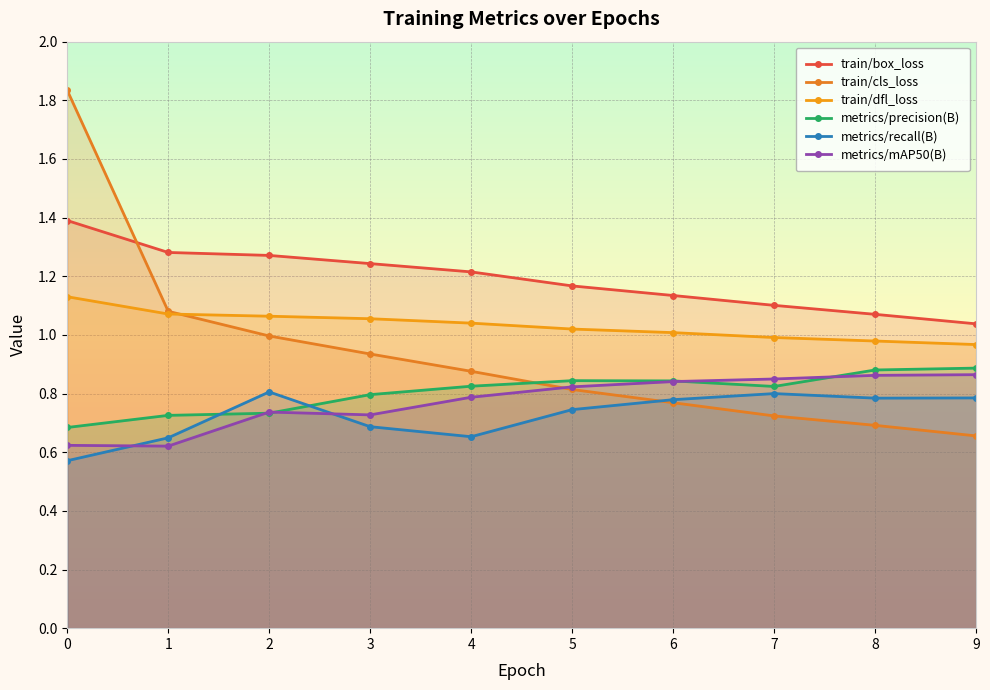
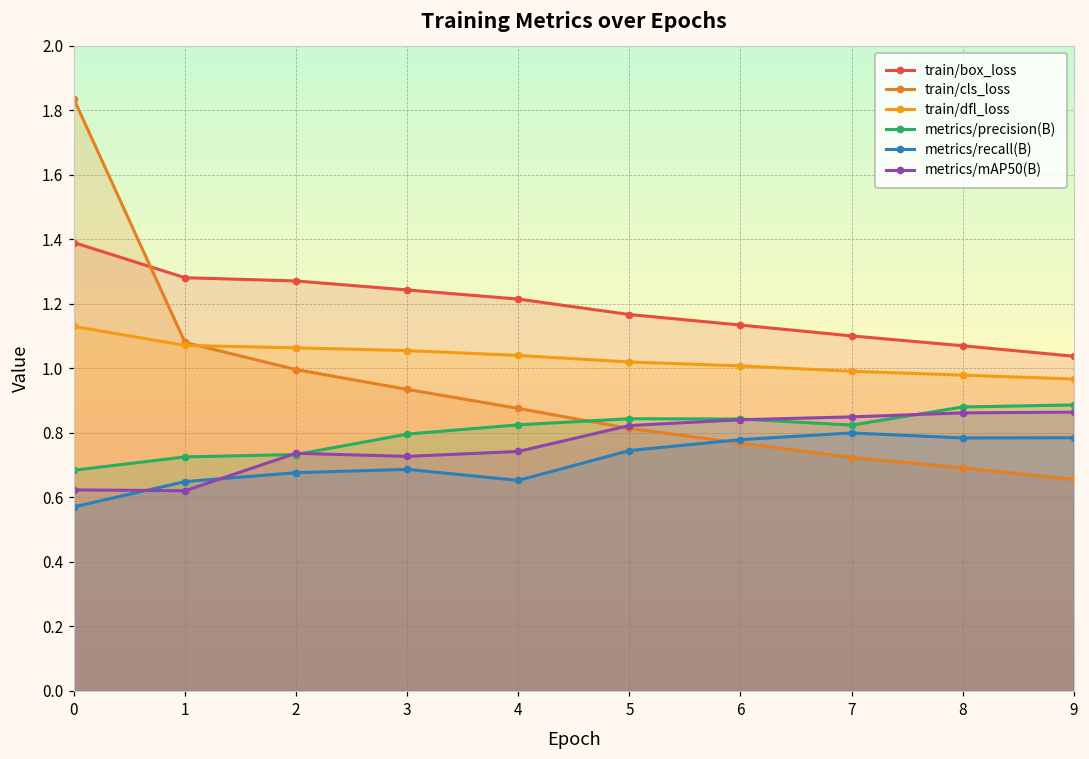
  {
    "metrics/precision(B)": {
      "0": 0.68,
      "1": 0.73,
      "3": 0.80,
      "4": 0.83,
      "5": 0.84,
      "7": 0.82,
      "8": 0.88,
      "9": 0.89
    },
    "metrics/recall(B)": {
      "0": 0.57,
      "1": 0.65,
-     "2": 0.81,
+     "2": 0.68,
      "3": 0.69,
      "4": 0.65,
      "5": 0.75,
      "6": 0.78,
      "7": 0.80,
      "8": 0.78,
      "9": 0.79
    },
    "metrics/mAP50(B)": {
      "0": 0.62,
      "1": 0.62,
      "3": 0.73,
-     "4": 0.79,
+     "4": 0.74,
      "5": 0.82,
      "7": 0.85,
      "8": 0.86,
      "9": 0.86
    }
  }
